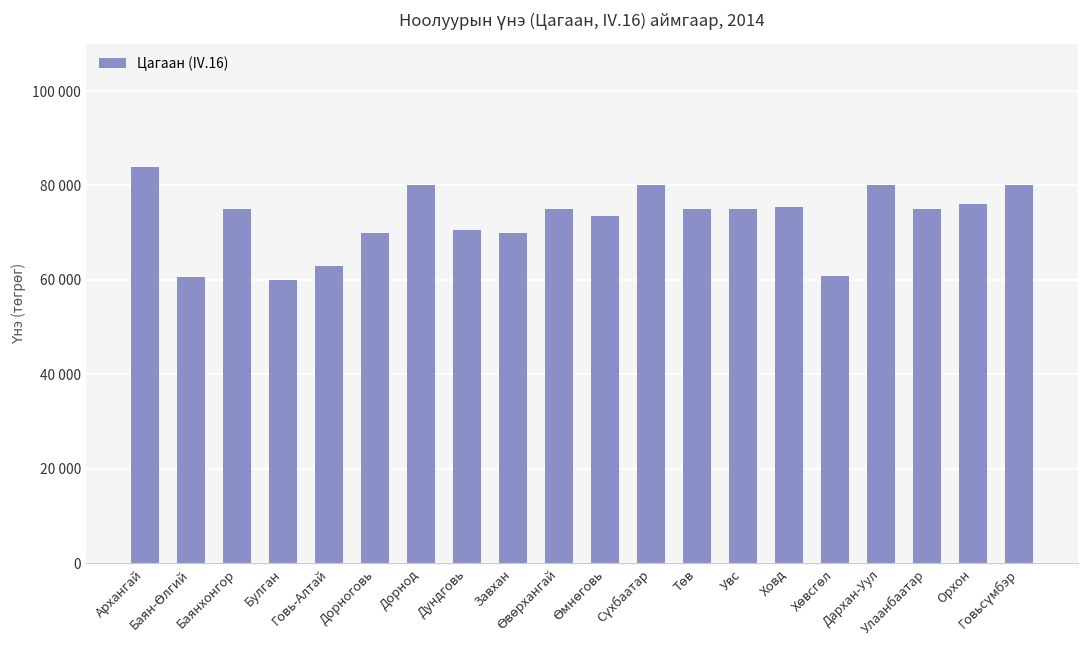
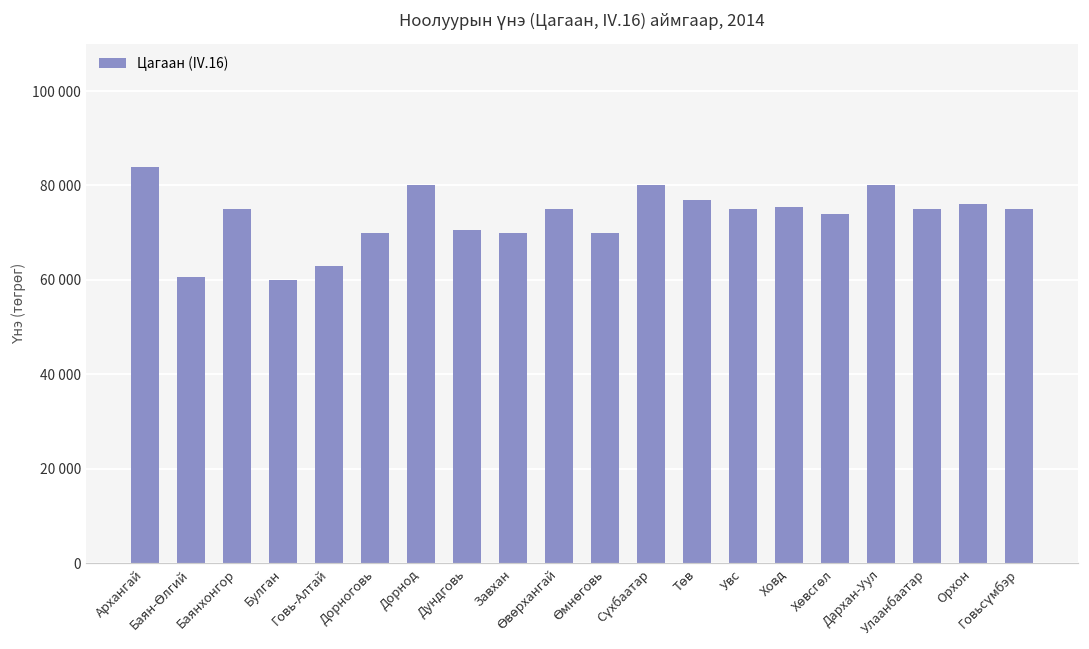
  {
    "Архангай": 84000,
    "Баян-Өлгий": 61000,
    "Баянхонгор": 75000,
    "Булган": 60000,
    "Говь-Алтай": 63000,
    "Дорноговь": 70000,
    "Дорнод": 80000,
    "Дундговь": 71000,
    "Завхан": 70000,
    "Өвөрхангай": 75000,
-   "Өмнөговь": 74000,
+   "Өмнөговь": 70000,
    "Сүхбаатар": 80000,
-   "Төв": 75000,
+   "Төв": 77000,
    "Увс": 75000,
    "Ховд": 76000,
-   "Хөвсгөл": 61000,
+   "Хөвсгөл": 74000,
    "Дархан-Уул": 80000,
    "Улаанбаатар": 75000,
    "Орхон": 76000,
-   "Говьсүмбэр": 80000
+   "Говьсүмбэр": 75000
  }
